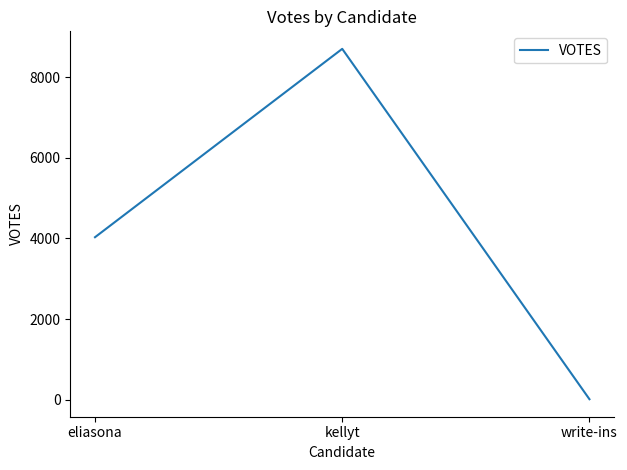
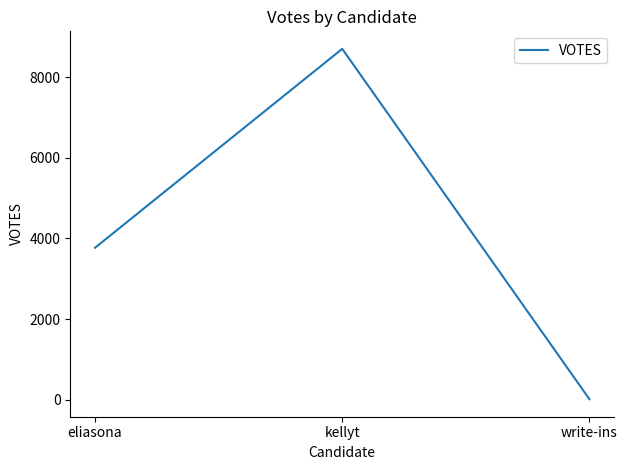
  {
-   "eliasona": 4000,
+   "eliasona": 3800,
    "kellyt": 8700,
    "write-ins": 0
  }
